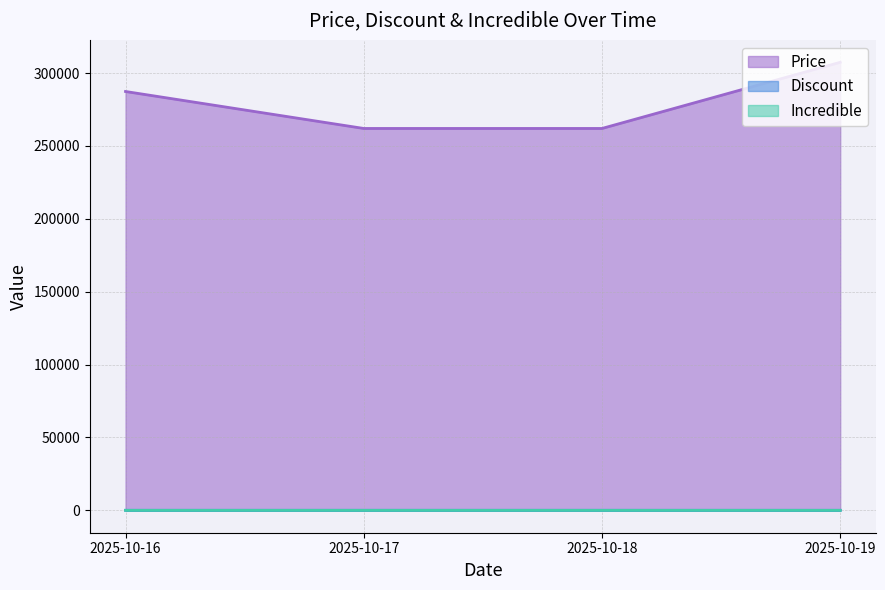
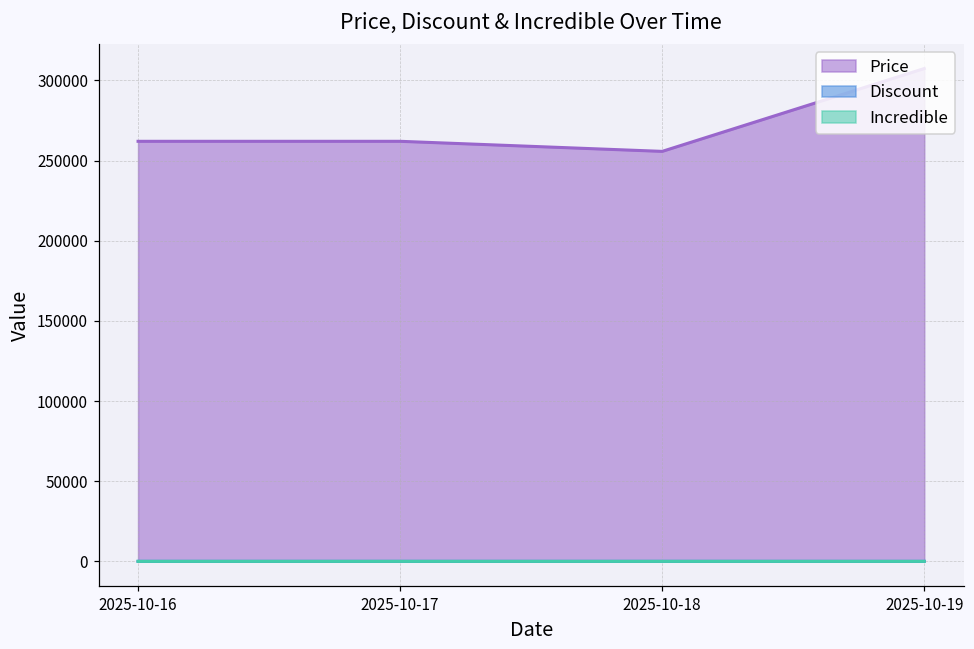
  {
    "Price": {
-     "2025-10-16": 287000,
+     "2025-10-16": 262000,
      "2025-10-17": 262000,
-     "2025-10-18": 262000
+     "2025-10-18": 256000
    },
    "Incredible": {
      "2025-10-16": 0,
      "2025-10-17": 0,
      "2025-10-18": 0,
      "2025-10-19": 0
    }
  }
